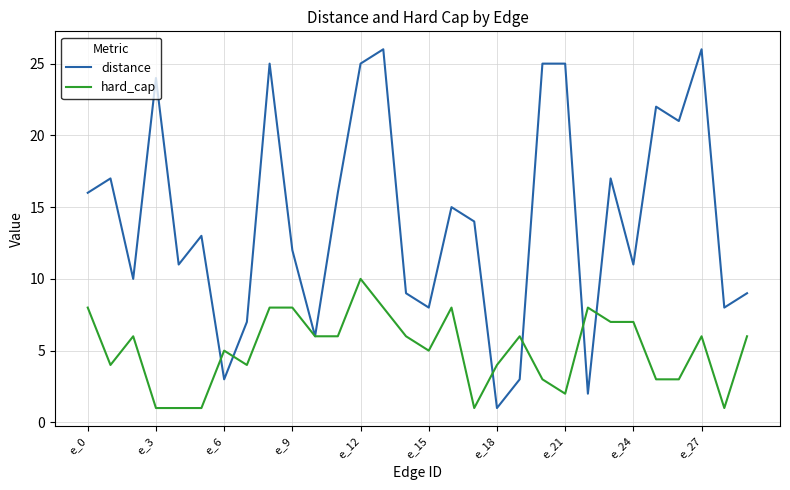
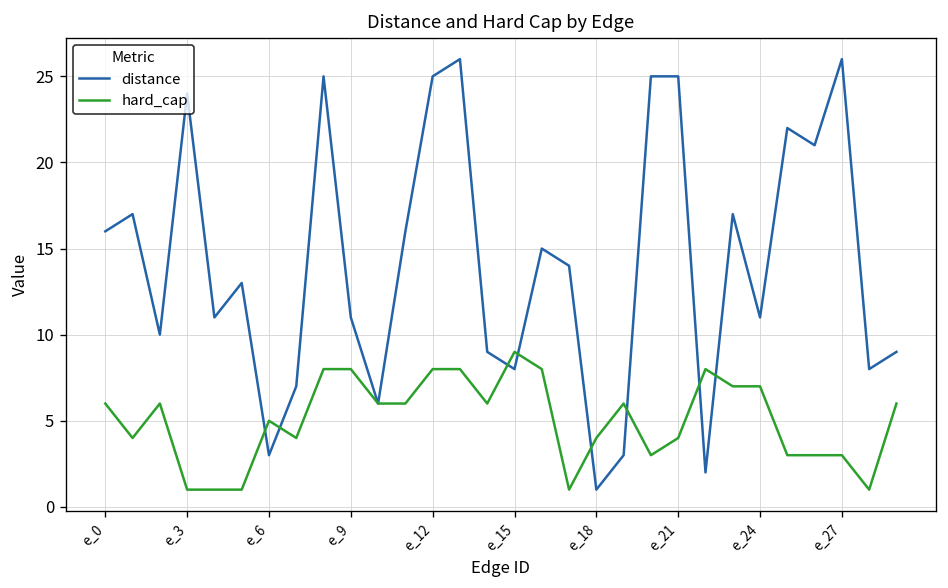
  {
    "distance": {
      "e_0": 16,
      "e_6": 3,
-     "e_9": 12,
+     "e_9": 11,
      "e_12": 25,
      "e_15": 8,
      "e_18": 1,
      "e_21": 25,
      "e_24": 11,
      "e_27": 26
    },
    "hard_cap": {
-     "e_0": 8,
+     "e_0": 6,
      "e_3": 1,
      "e_6": 5,
      "e_9": 8,
-     "e_12": 10,
-     "e_15": 5,
+     "e_12": 8,
+     "e_15": 9,
      "e_18": 4,
-     "e_21": 2,
+     "e_21": 4,
      "e_24": 7,
-     "e_27": 6
+     "e_27": 3
    }
  }
